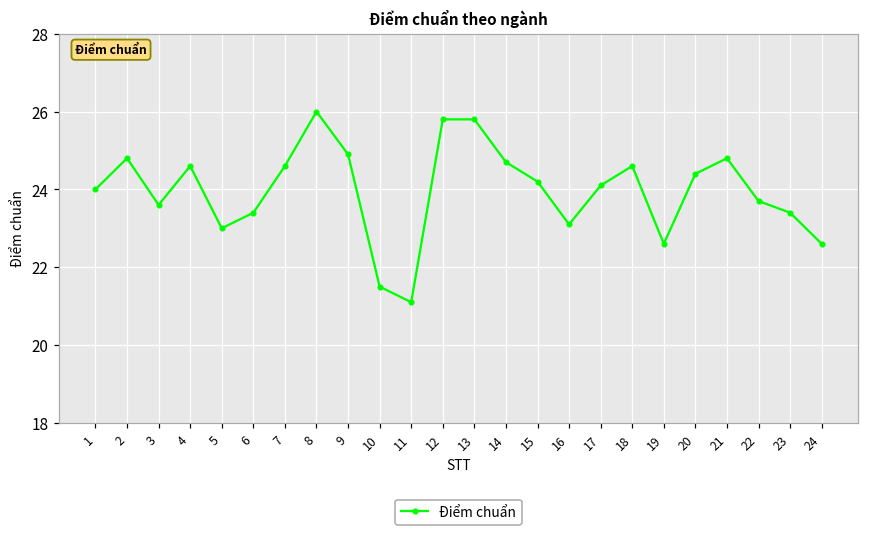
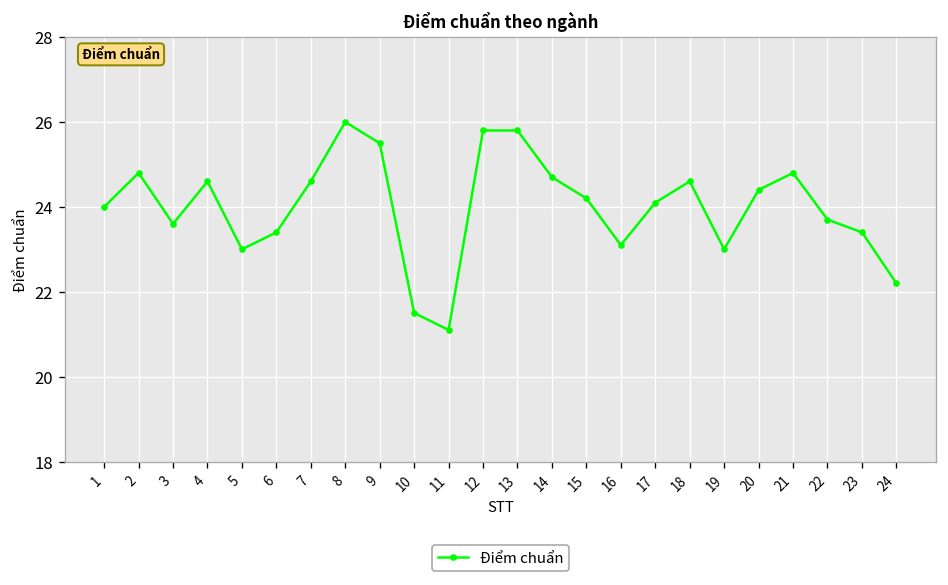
  {
    "1": 24.0,
    "2": 24.8,
    "3": 23.6,
    "4": 24.6,
    "5": 23.0,
    "6": 23.4,
    "7": 24.6,
    "8": 26.0,
-   "9": 24.9,
+   "9": 25.5,
    "10": 21.5,
    "11": 21.1,
    "12": 25.8,
    "13": 25.8,
    "14": 24.7,
    "15": 24.2,
    "16": 23.1,
    "17": 24.1,
    "18": 24.6,
-   "19": 22.6,
+   "19": 23.0,
    "20": 24.4,
    "21": 24.8,
    "22": 23.7,
    "23": 23.4,
-   "24": 22.6
+   "24": 22.2
  }
